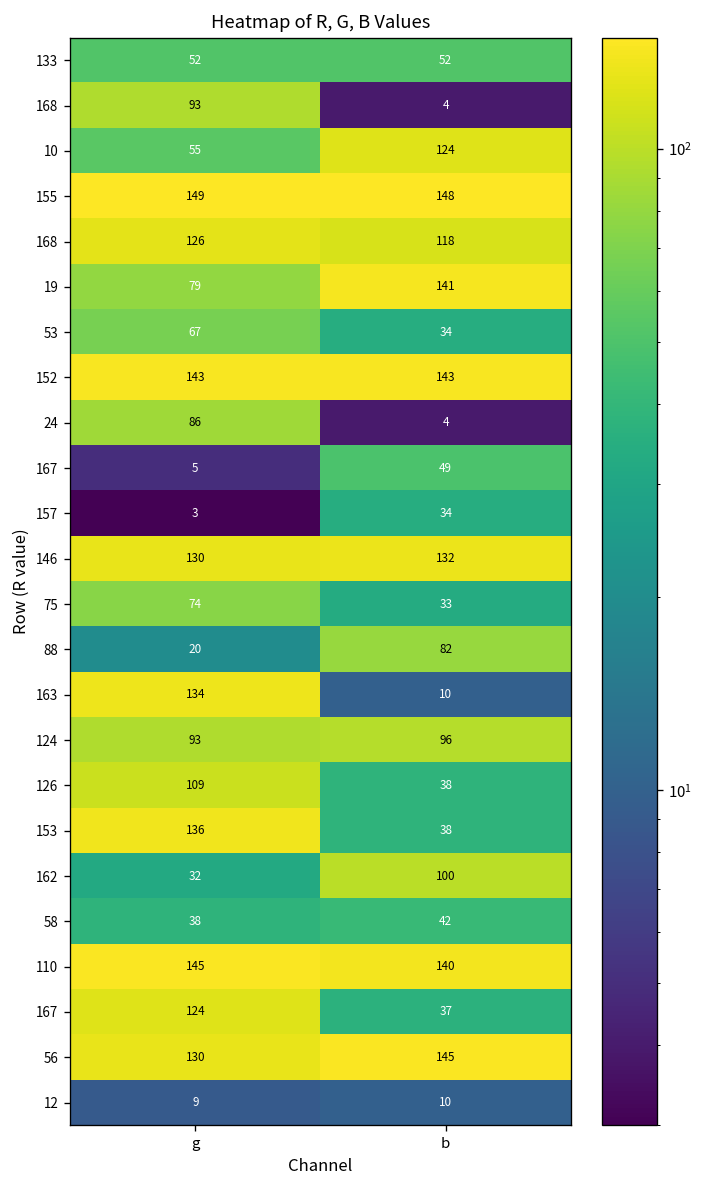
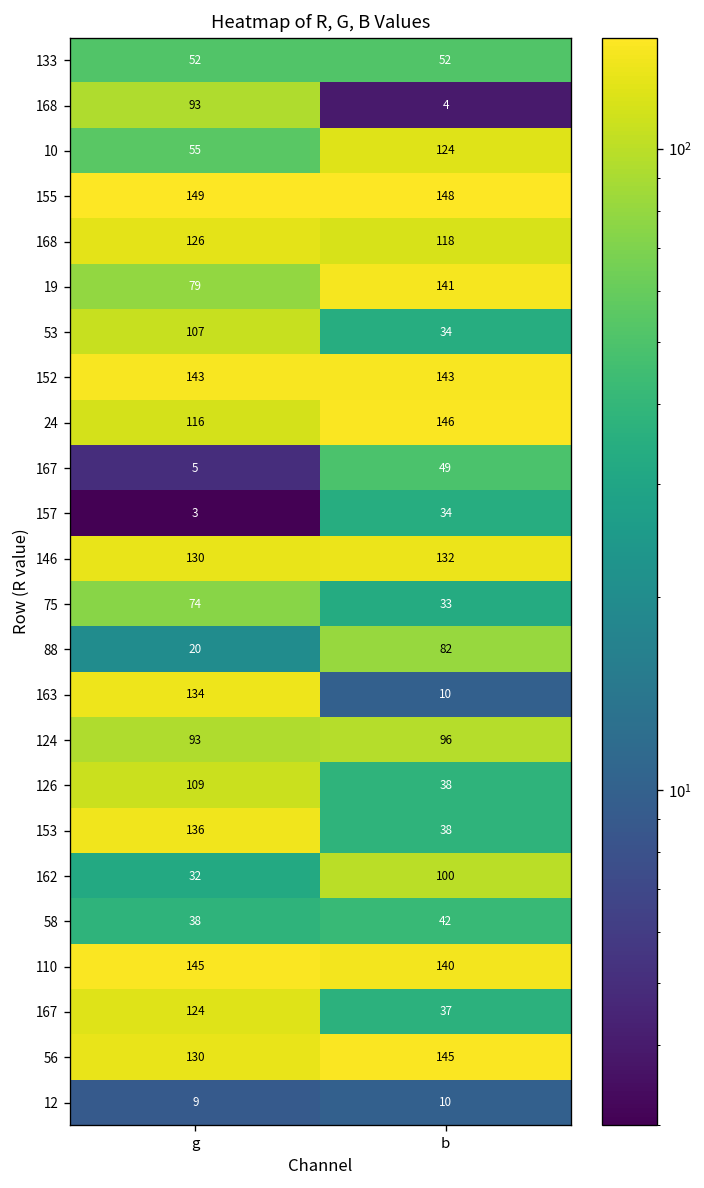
  {
    "133": {
      "g": 52,
      "b": 52
    },
    "10": {
      "g": 55,
      "b": 124
    },
    "155": {
      "g": 149,
      "b": 148
    },
    "19": {
      "g": 79,
      "b": 141
    },
    "53": {
-     "g": 67,
+     "g": 107,
      "b": 34
    },
    "152": {
      "g": 143,
      "b": 143
    },
    "24": {
-     "g": 86,
-     "b": 4
+     "g": 116,
+     "b": 146
    },
    "157": {
      "g": 3,
      "b": 34
    },
    "146": {
      "g": 130,
      "b": 132
    },
    "75": {
      "g": 74,
      "b": 33
    },
    "88": {
      "g": 20,
      "b": 82
    },
    "163": {
      "g": 134,
      "b": 10
    },
    "124": {
      "g": 93,
      "b": 96
    },
    "126": {
      "g": 109,
      "b": 38
    },
    "153": {
      "g": 136,
      "b": 38
    },
    "162": {
      "g": 32,
      "b": 100
    },
    "58": {
      "g": 38,
      "b": 42
    },
    "110": {
      "g": 145,
      "b": 140
    },
    "56": {
      "g": 130,
      "b": 145
    },
    "12": {
      "g": 9,
      "b": 10
    }
  }
